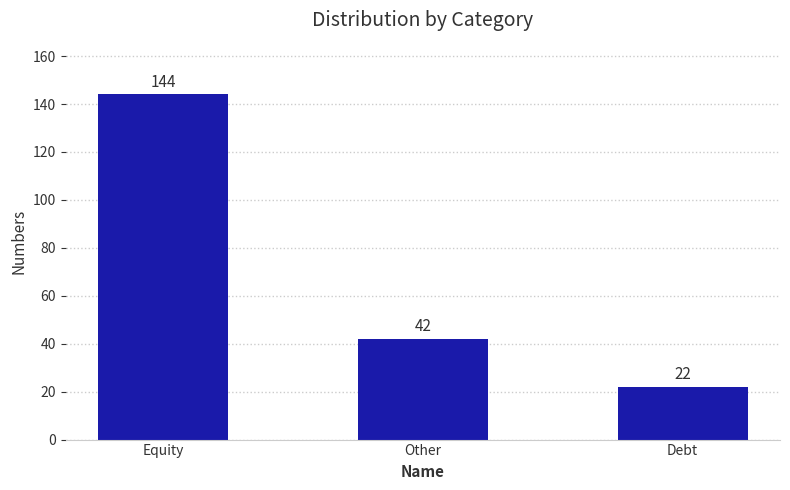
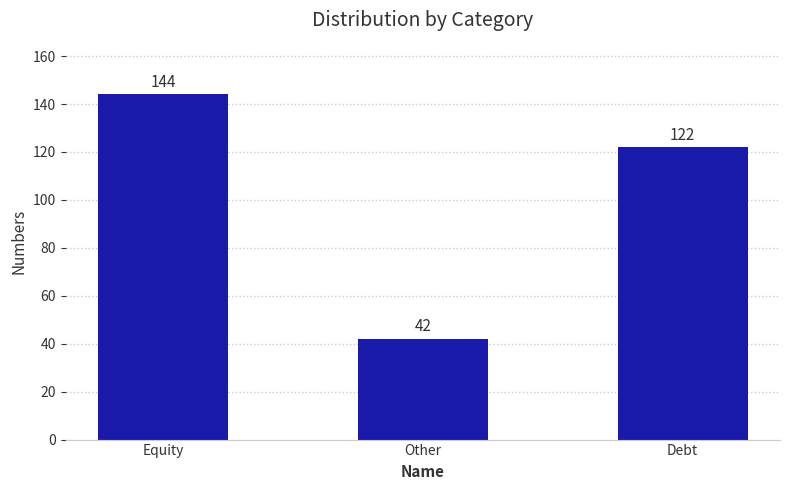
  {
    "Equity": 144,
    "Other": 42,
-   "Debt": 22
+   "Debt": 122
  }
